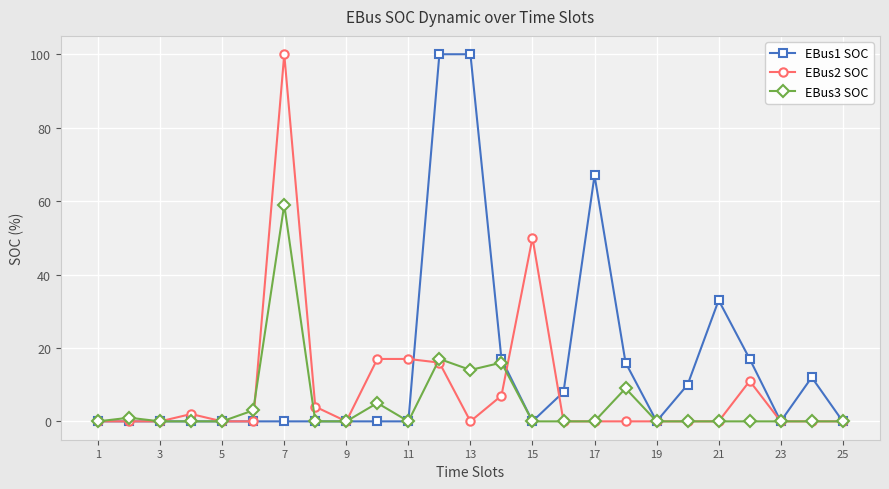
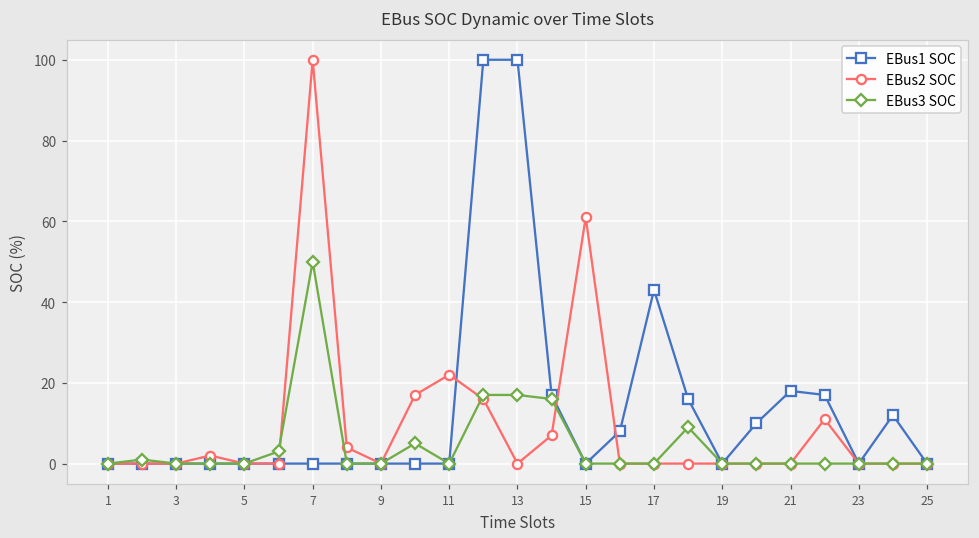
  {
    "EBus1 SOC": {
      "7": 0,
      "13": 100,
-     "17": 67,
-     "21": 33
+     "17": 43,
+     "21": 18
    },
    "EBus2 SOC": {
      "7": 100,
-     "11": 17,
+     "11": 22,
      "13": 0,
-     "15": 50
+     "15": 61
    },
    "EBus3 SOC": {
-     "7": 59,
-     "13": 14
+     "7": 50,
+     "13": 17
    }
  }
